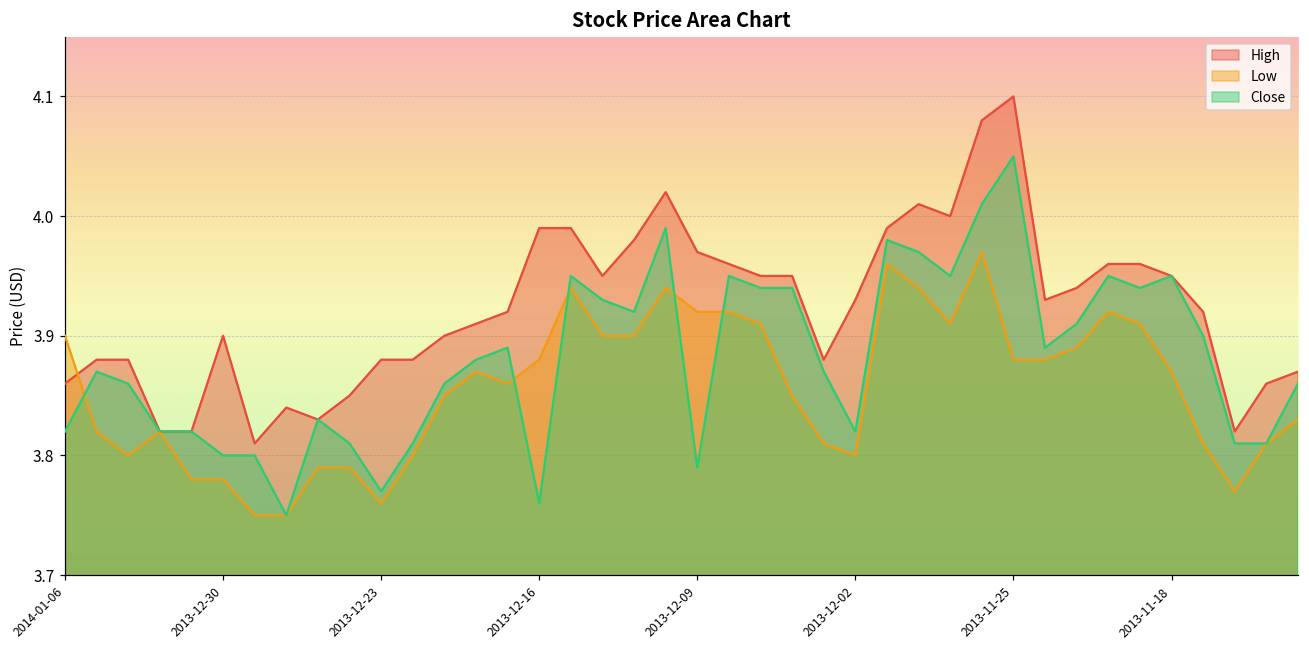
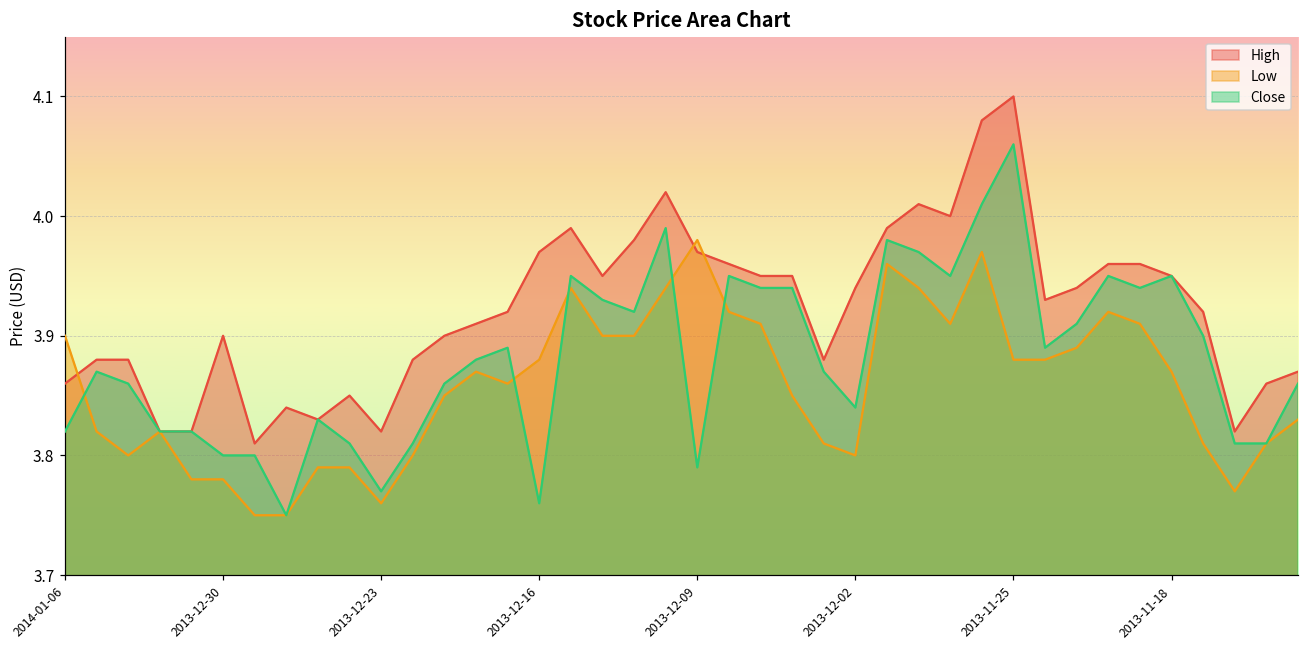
  {
    "High": {
      "2014-01-06": 3.86,
      "2013-12-30": 3.90,
-     "2013-12-23": 3.88,
-     "2013-12-16": 3.99,
+     "2013-12-23": 3.82,
+     "2013-12-16": 3.97,
      "2013-12-09": 3.97,
-     "2013-12-02": 3.93,
+     "2013-12-02": 3.94,
      "2013-11-25": 4.10
    },
    "Low": {
      "2014-01-06": 3.90,
      "2013-12-30": 3.78,
      "2013-12-23": 3.76,
      "2013-12-16": 3.88,
-     "2013-12-09": 3.92,
+     "2013-12-09": 3.98,
      "2013-12-02": 3.80,
      "2013-11-25": 3.88,
      "2013-11-18": 3.87
    },
    "Close": {
      "2014-01-06": 3.82,
      "2013-12-30": 3.80,
      "2013-12-23": 3.77,
      "2013-12-16": 3.76,
      "2013-12-09": 3.79,
-     "2013-12-02": 3.82,
-     "2013-11-25": 4.05
+     "2013-12-02": 3.84,
+     "2013-11-25": 4.06
    }
  }
